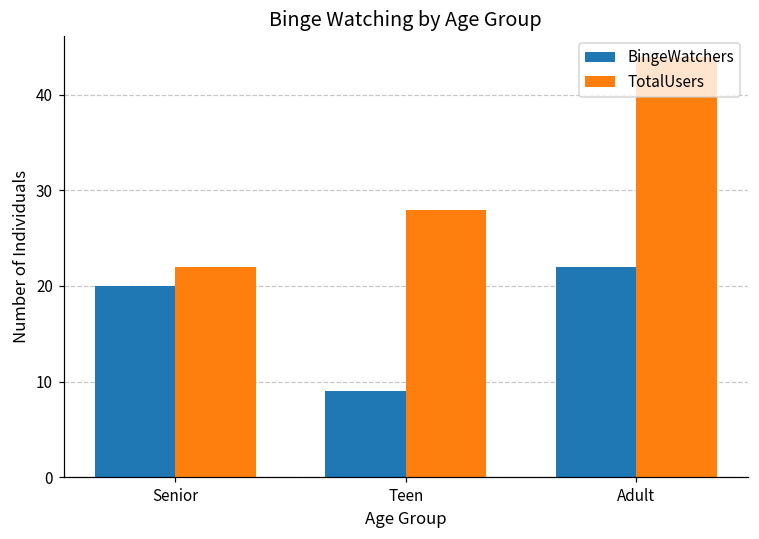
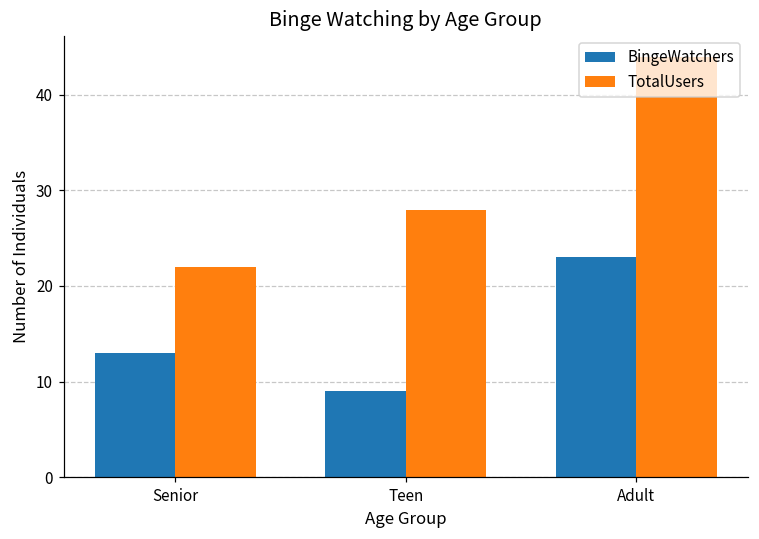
  {
    "BingeWatchers": {
-     "Senior": 20,
+     "Senior": 13,
      "Teen": 9,
-     "Adult": 22
+     "Adult": 23
    },
    "TotalUsers": {
      "Senior": 22,
      "Teen": 28
    }
  }
